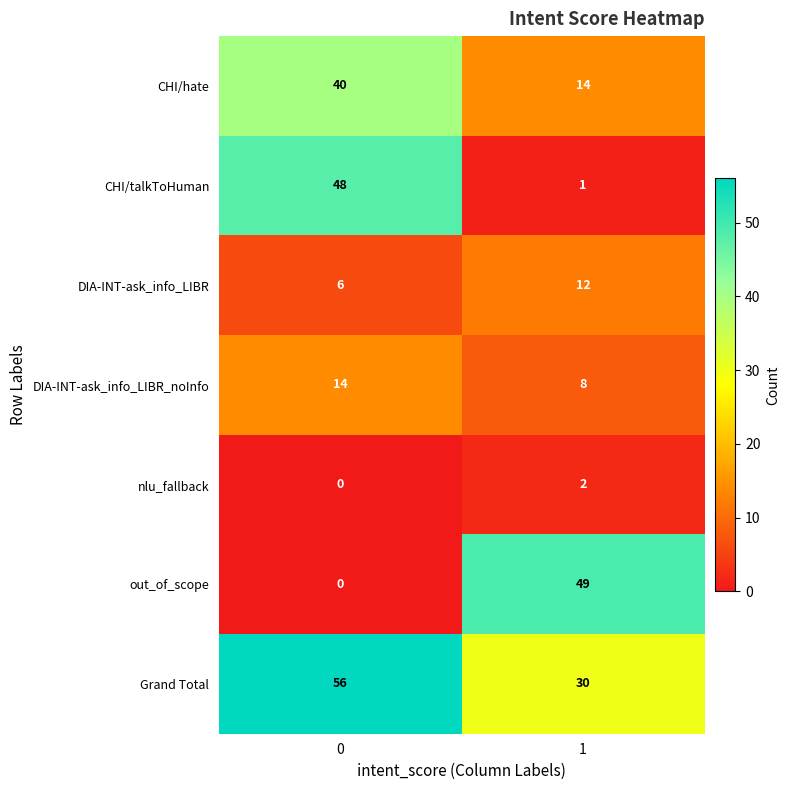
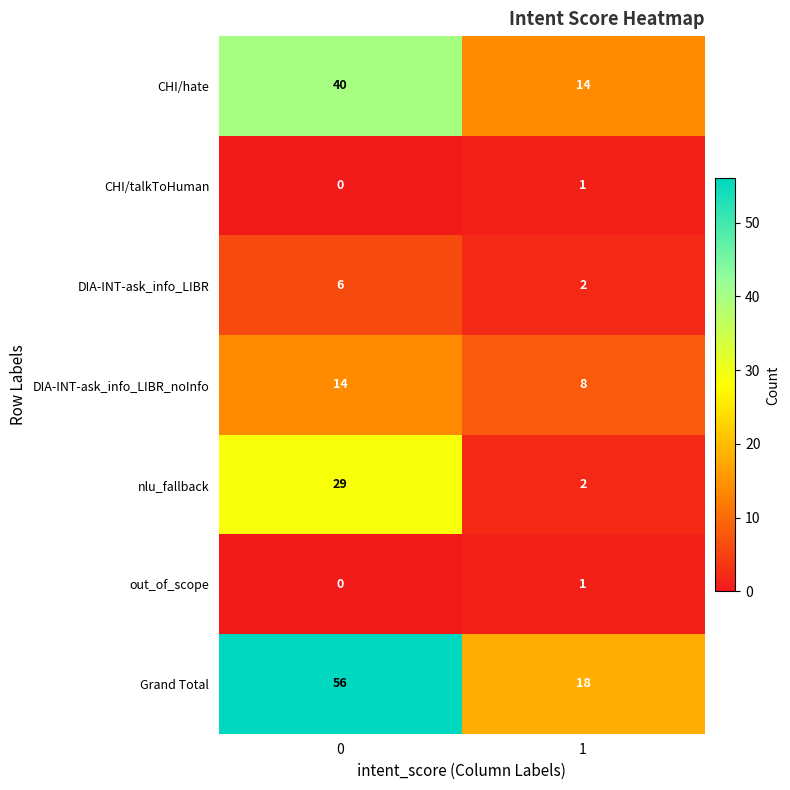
  {
    "CHI/hate": {
      "0": 40,
      "1": 14
    },
    "CHI/talkToHuman": {
-     "0": 48,
+     "0": 0,
      "1": 1
    },
    "DIA-INT-ask_info_LIBR": {
      "0": 6,
-     "1": 12
+     "1": 2
    },
    "DIA-INT-ask_info_LIBR_noInfo": {
      "0": 14,
      "1": 8
    },
    "nlu_fallback": {
-     "0": 0,
+     "0": 29,
      "1": 2
    },
    "out_of_scope": {
      "0": 0,
-     "1": 49
+     "1": 1
    },
    "Grand Total": {
      "0": 56,
-     "1": 30
+     "1": 18
    }
  }
